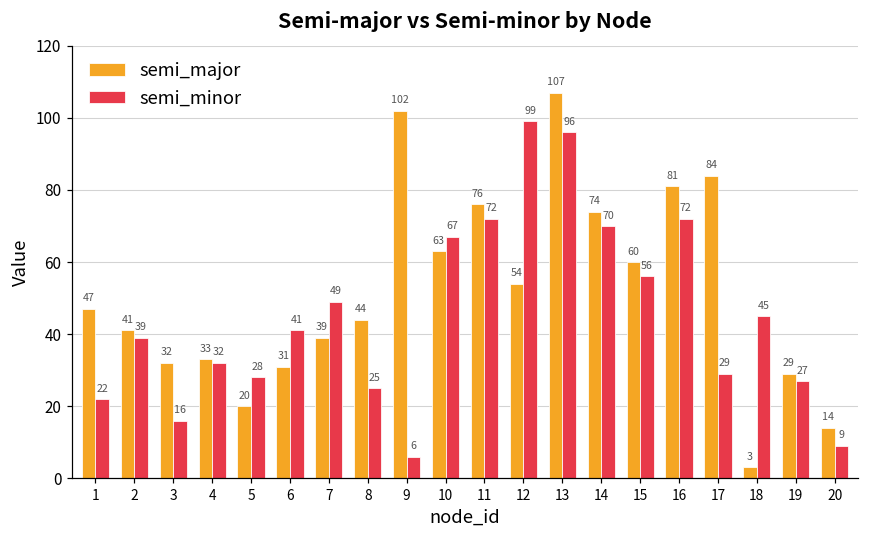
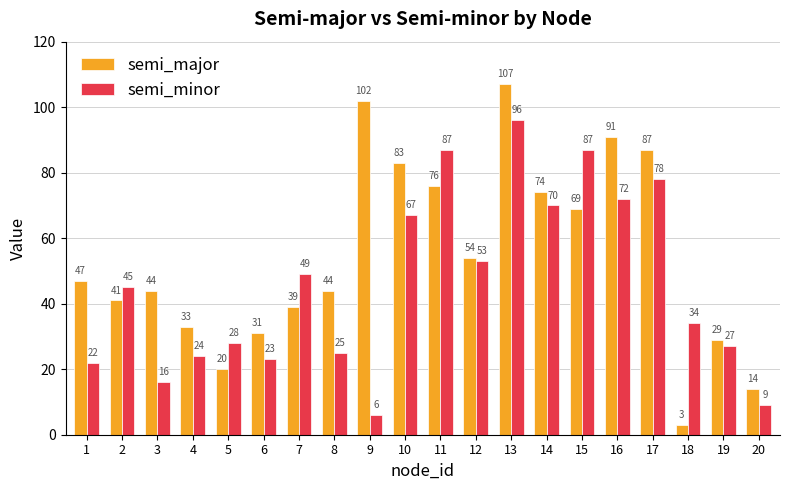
  {
    "semi_major": {
      "1": 47,
      "2": 41,
-     "3": 32,
+     "3": 44,
      "4": 33,
      "5": 20,
      "6": 31,
      "7": 39,
      "8": 44,
      "9": 102,
-     "10": 63,
+     "10": 83,
      "11": 76,
      "12": 54,
      "13": 107,
      "14": 74,
-     "15": 60,
-     "16": 81,
-     "17": 84,
+     "15": 69,
+     "16": 91,
+     "17": 87,
      "18": 3,
      "19": 29,
      "20": 14
    },
    "semi_minor": {
      "1": 22,
-     "2": 39,
+     "2": 45,
      "3": 16,
-     "4": 32,
+     "4": 24,
      "5": 28,
-     "6": 41,
+     "6": 23,
      "7": 49,
      "8": 25,
      "9": 6,
      "10": 67,
-     "11": 72,
-     "12": 99,
+     "11": 87,
+     "12": 53,
      "13": 96,
      "14": 70,
-     "15": 56,
+     "15": 87,
      "16": 72,
-     "17": 29,
-     "18": 45,
+     "17": 78,
+     "18": 34,
      "19": 27,
      "20": 9
    }
  }
